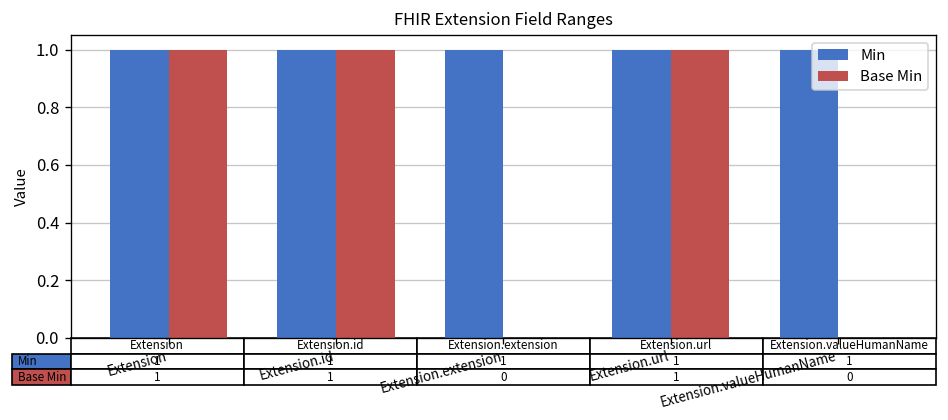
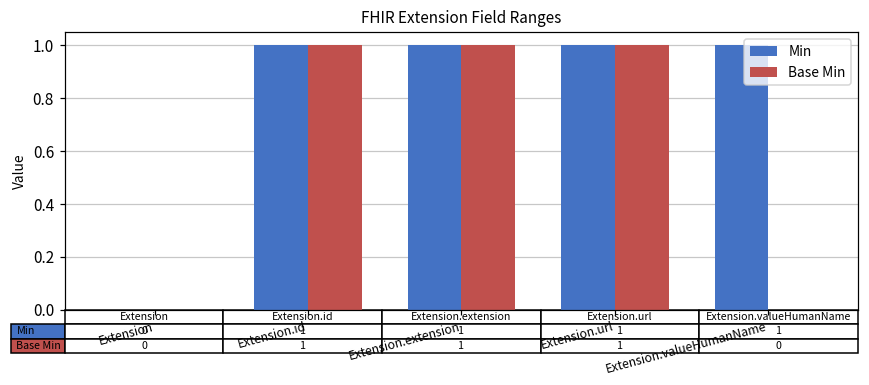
  {
    "Min": {
-     "Extension": 1
+     "Extension": 0
    },
    "Base Min": {
-     "Extension": 1,
-     "Extension.extension": 0
+     "Extension": 0,
+     "Extension.extension": 1
    }
  }
